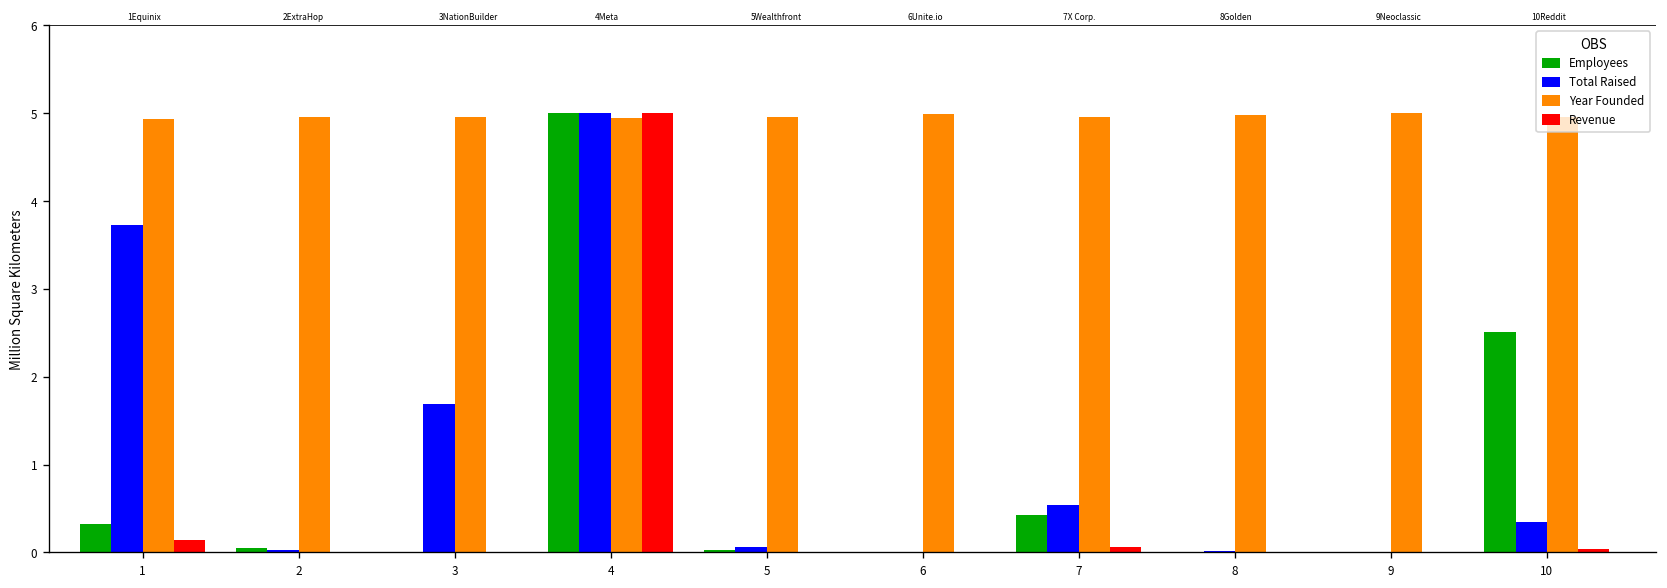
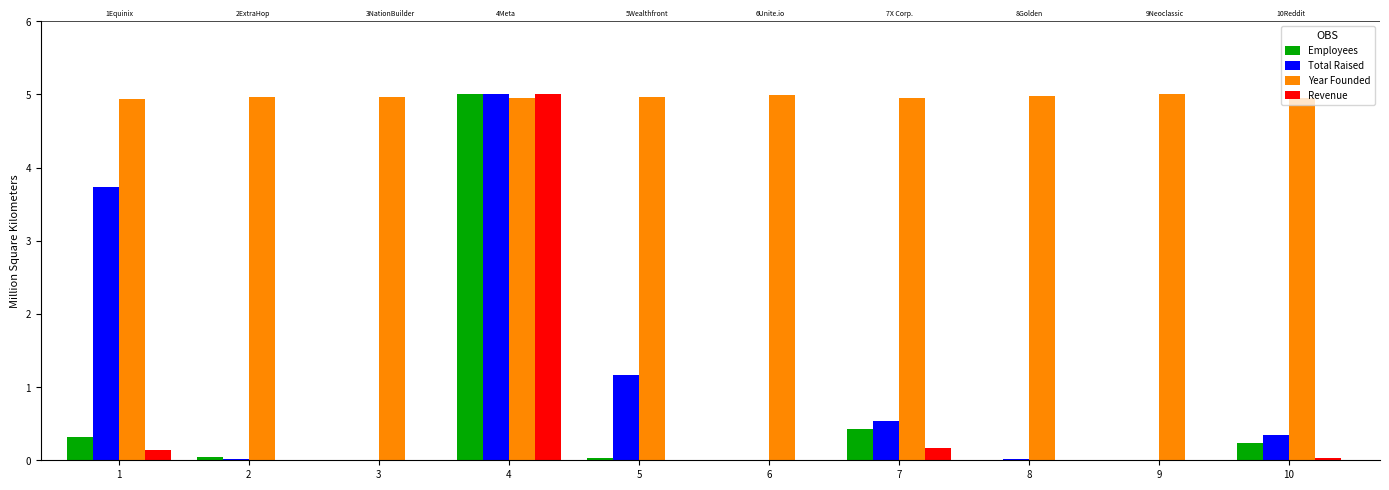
  {
    "Employees": {
      "1": 0.3,
      "2": 0.1,
      "4": 5.0,
      "7": 0.4,
-     "10": 2.5
+     "10": 0.2
    },
    "Total Raised": {
      "1": 3.7,
-     "3": 1.7,
+     "3": 0.0,
      "4": 5.0,
-     "5": 0.1,
+     "5": 1.2,
      "7": 0.5,
      "9": 0.0,
      "10": 0.3
    },
    "Year Founded": {
      "1": 4.9,
      "2": 5.0,
      "3": 5.0,
      "4": 5.0,
      "5": 5.0,
      "6": 5.0,
      "7": 5.0,
      "8": 5.0,
      "9": 5.0
    },
    "Revenue": {
      "1": 0.1,
      "4": 5.0,
      "6": 0.0,
-     "7": 0.1,
+     "7": 0.2,
      "8": 0.0,
      "9": 0.0,
      "10": 0.0
    }
  }
